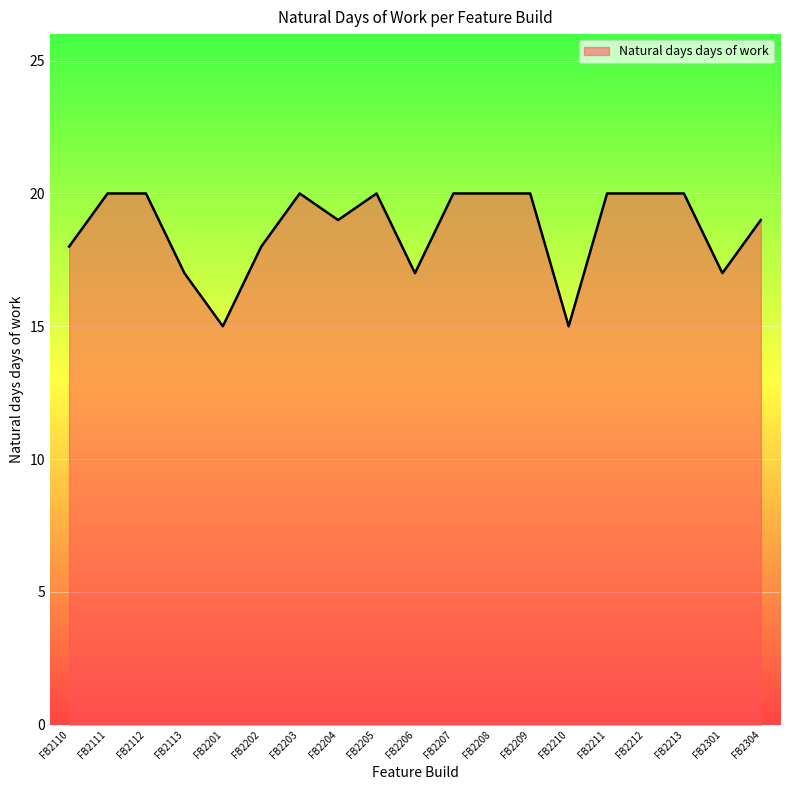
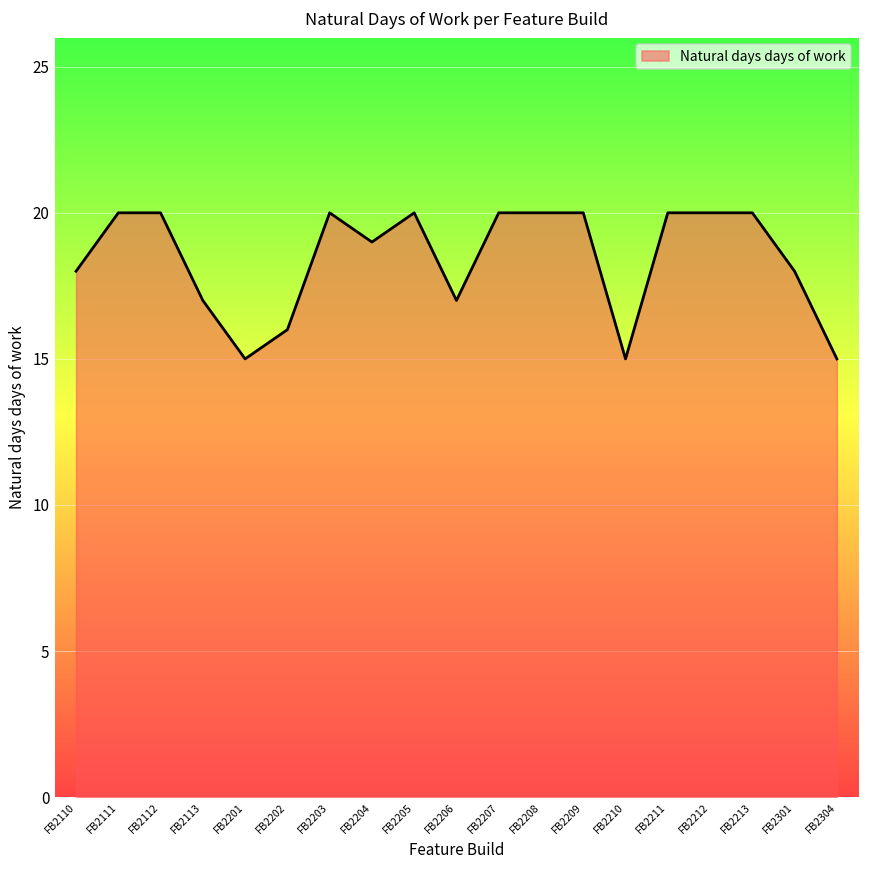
  {
    "FB2110": 18,
    "FB2111": 20,
    "FB2112": 20,
    "FB2113": 17,
    "FB2201": 15,
-   "FB2202": 18,
+   "FB2202": 16,
    "FB2203": 20,
    "FB2204": 19,
    "FB2205": 20,
    "FB2206": 17,
    "FB2207": 20,
    "FB2208": 20,
    "FB2209": 20,
    "FB2210": 15,
    "FB2211": 20,
    "FB2212": 20,
    "FB2213": 20,
-   "FB2301": 17,
-   "FB2304": 19
+   "FB2301": 18,
+   "FB2304": 15
  }
